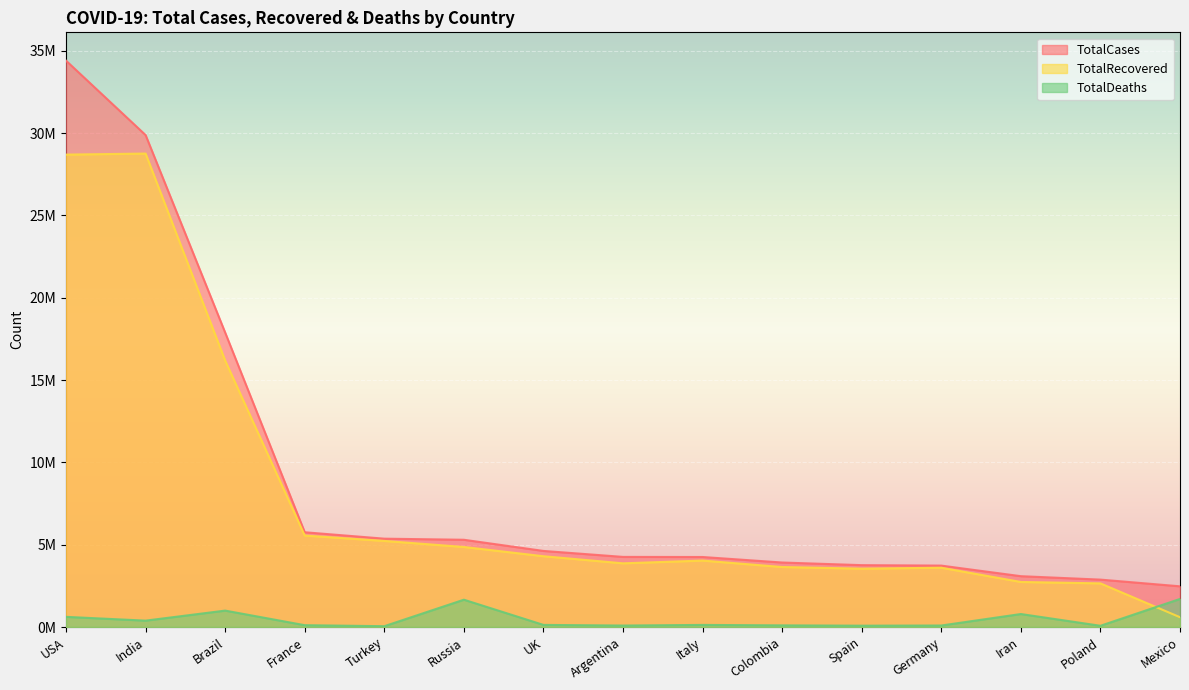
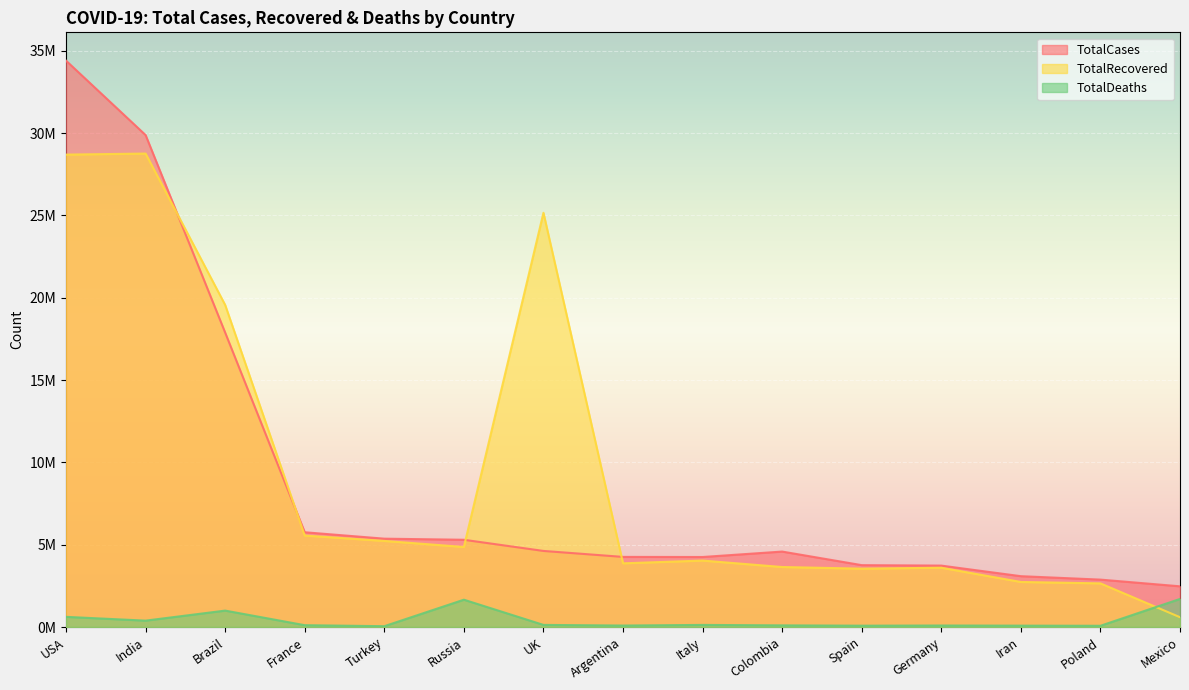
  {
    "TotalCases": {
      "USA": 34400000,
      "India": 29900000,
      "Brazil": 17900000,
      "France": 5800000,
      "Russia": 5300000,
      "UK": 4600000,
      "Argentina": 4300000,
      "Italy": 4300000,
-     "Colombia": 3900000,
+     "Colombia": 4600000,
      "Spain": 3800000,
      "Iran": 3100000,
      "Poland": 2900000,
      "Mexico": 2500000
    },
    "TotalRecovered": {
      "USA": 28700000,
      "India": 28800000,
-     "Brazil": 16200000,
+     "Brazil": 19600000,
      "France": 5600000,
      "Russia": 4900000,
-     "UK": 4300000,
+     "UK": 25200000,
      "Argentina": 3900000,
      "Italy": 4000000,
      "Colombia": 3600000,
      "Spain": 3500000,
      "Iran": 2700000,
      "Poland": 2700000,
      "Mexico": 600000
    },
    "TotalDeaths": {
      "USA": 600000,
      "India": 400000,
      "Brazil": 1000000,
      "France": 100000,
      "Turkey": 0,
      "Russia": 1700000,
      "UK": 100000,
      "Argentina": 100000,
      "Italy": 100000,
      "Colombia": 100000,
      "Spain": 100000,
      "Germany": 100000,
-     "Iran": 800000,
+     "Iran": 100000,
      "Poland": 100000,
      "Mexico": 1700000
    }
  }
